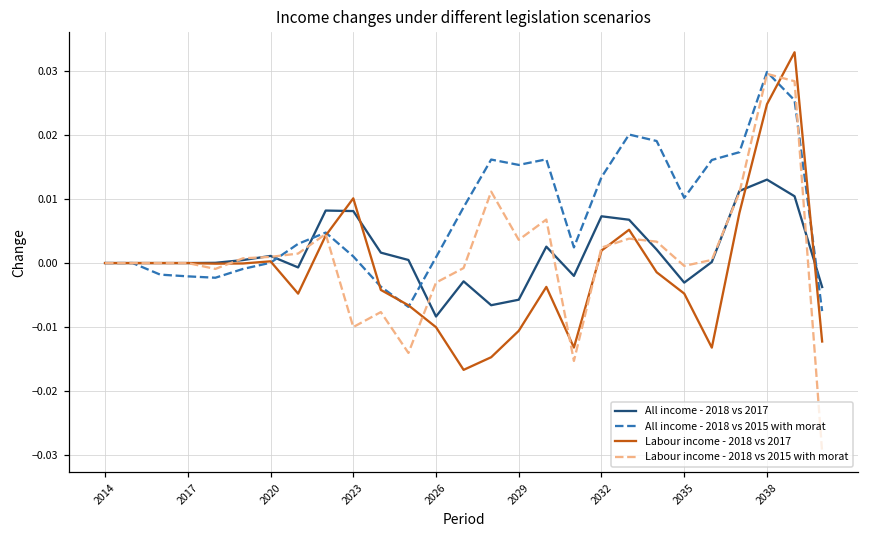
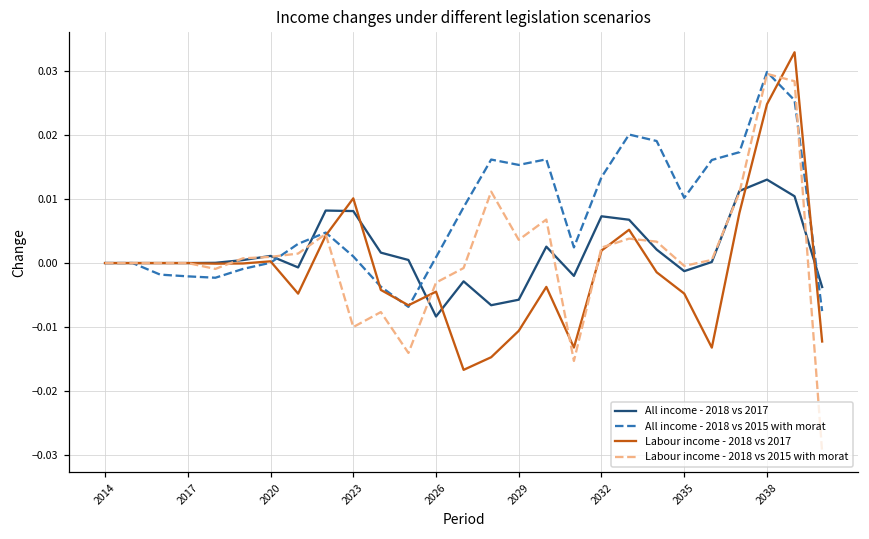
  {
    "All income - 2018 vs 2017": {
      "2023": 0.008,
      "2026": -0.008,
      "2029": -0.006,
      "2032": 0.007,
-     "2035": -0.003,
+     "2035": -0.001,
      "2038": 0.013
    },
    "All income - 2018 vs 2015 with morat": {
      "2017": -0.002,
      "2023": 0.001,
      "2026": 0.001,
      "2029": 0.015,
      "2032": 0.013,
      "2035": 0.010
    },
    "Labour income - 2018 vs 2017": {
      "2023": 0.010,
-     "2026": -0.010,
+     "2026": -0.004,
      "2029": -0.011,
      "2032": 0.002,
      "2035": -0.005,
      "2038": 0.025
    },
    "Labour income - 2018 vs 2015 with morat": {
      "2023": -0.010,
      "2026": -0.003,
      "2029": 0.004,
      "2032": 0.002,
      "2035": 0.000
    }
  }
